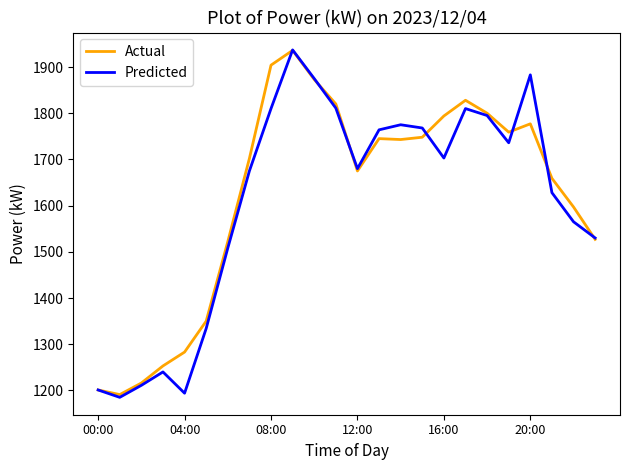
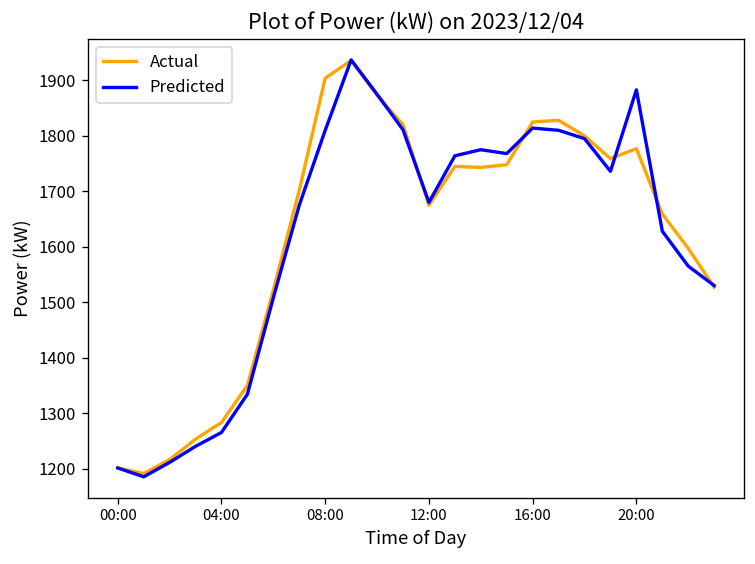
  {
    "Actual": {
      "04:00": 1280,
      "08:00": 1900,
-     "16:00": 1790,
+     "16:00": 1830,
      "20:00": 1780
    },
    "Predicted": {
-     "04:00": 1190,
+     "04:00": 1270,
      "08:00": 1810,
-     "16:00": 1700,
+     "16:00": 1810,
      "20:00": 1880
    }
  }
